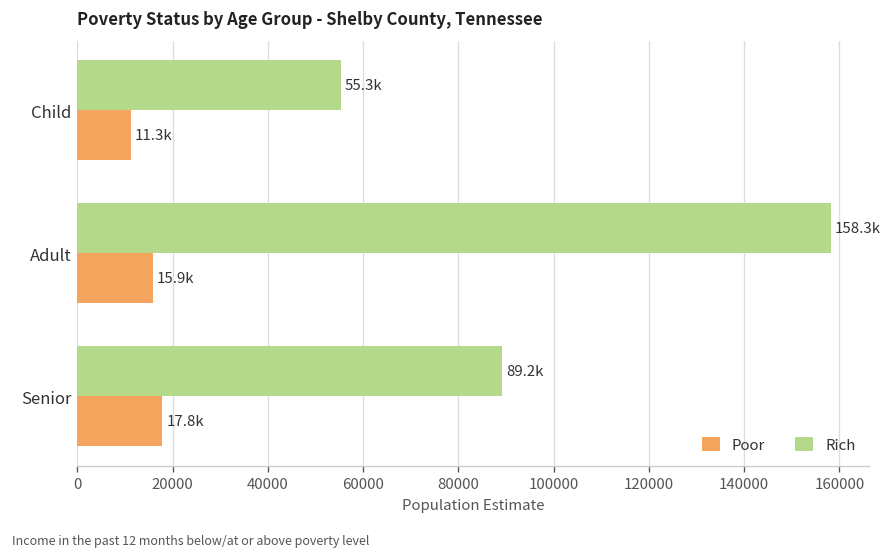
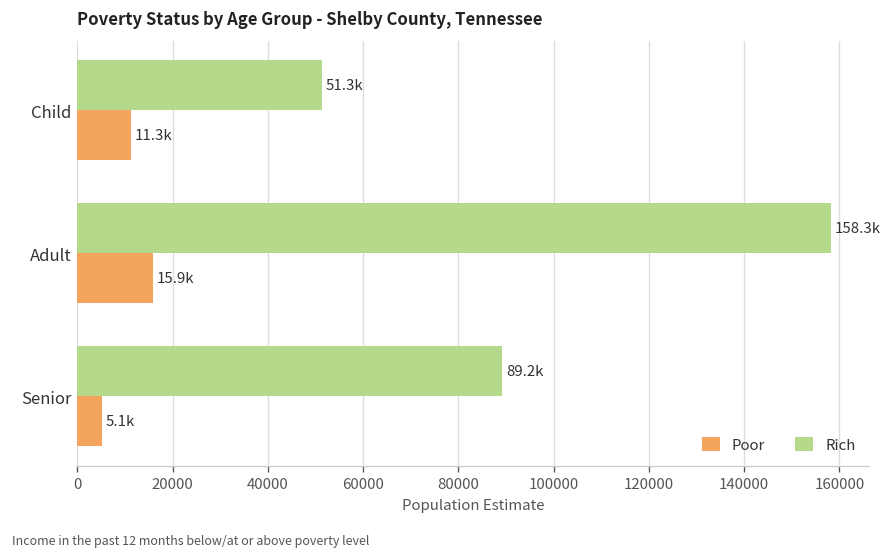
  {
    "Poor": {
      "Child": "11.3k",
      "Adult": "15.9k",
-     "Senior": "17.8k"
+     "Senior": "5.1k"
    },
    "Rich": {
-     "Child": "55.3k",
+     "Child": "51.3k",
      "Adult": "158.3k",
      "Senior": "89.2k"
    }
  }
